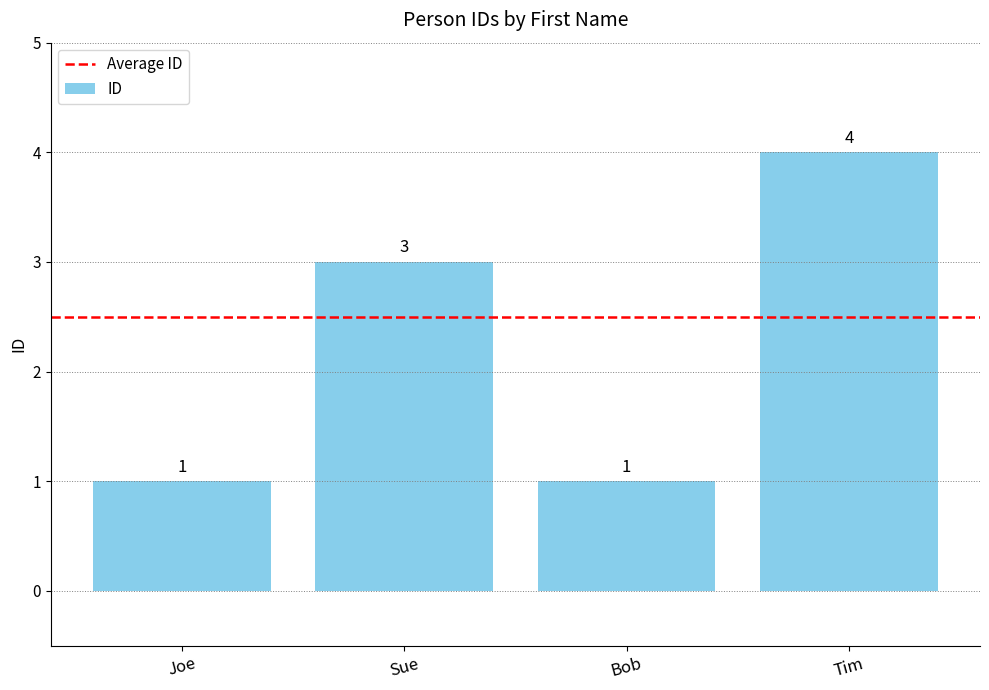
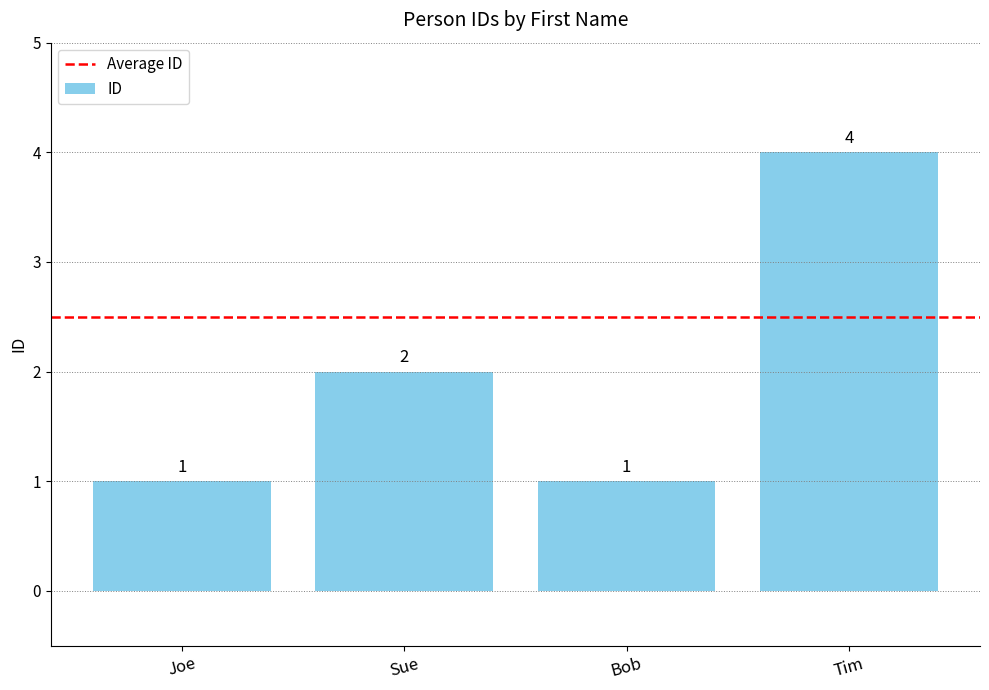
  {
    "Joe": 1,
-   "Sue": 3,
+   "Sue": 2,
    "Bob": 1,
    "Tim": 4
  }
